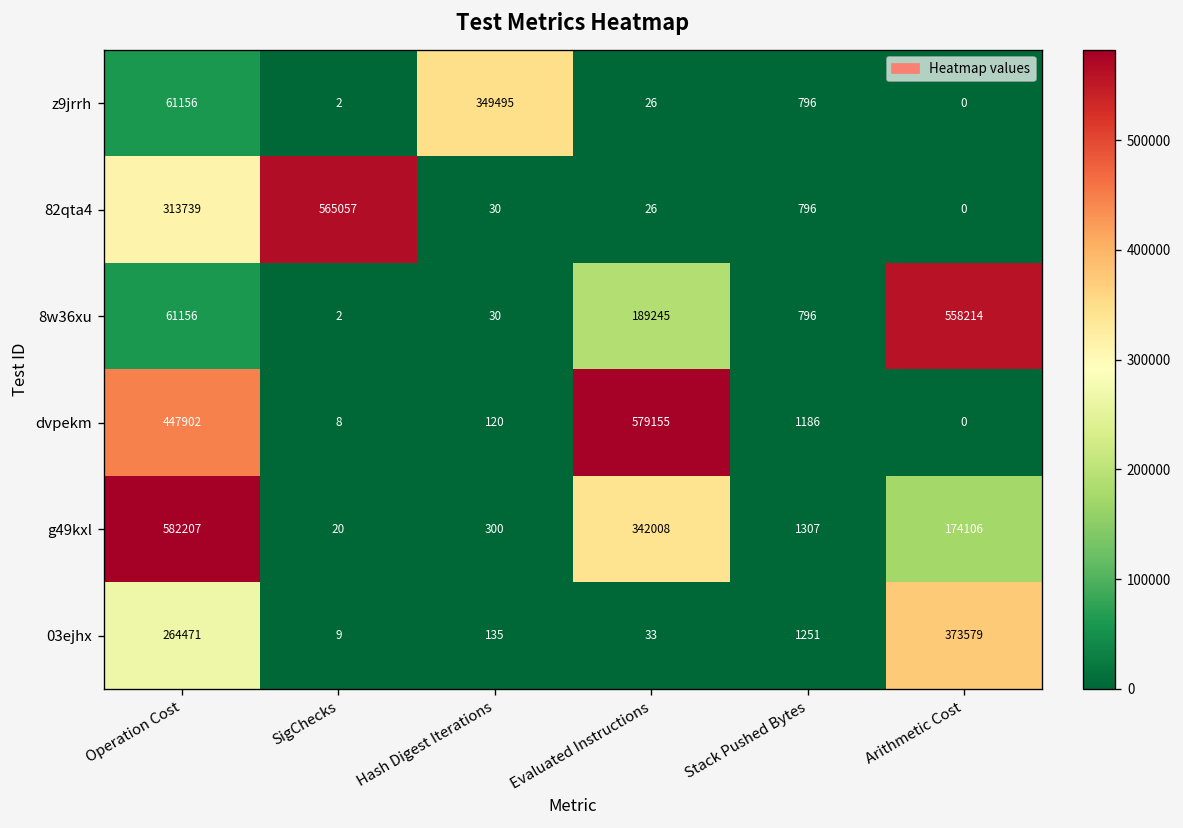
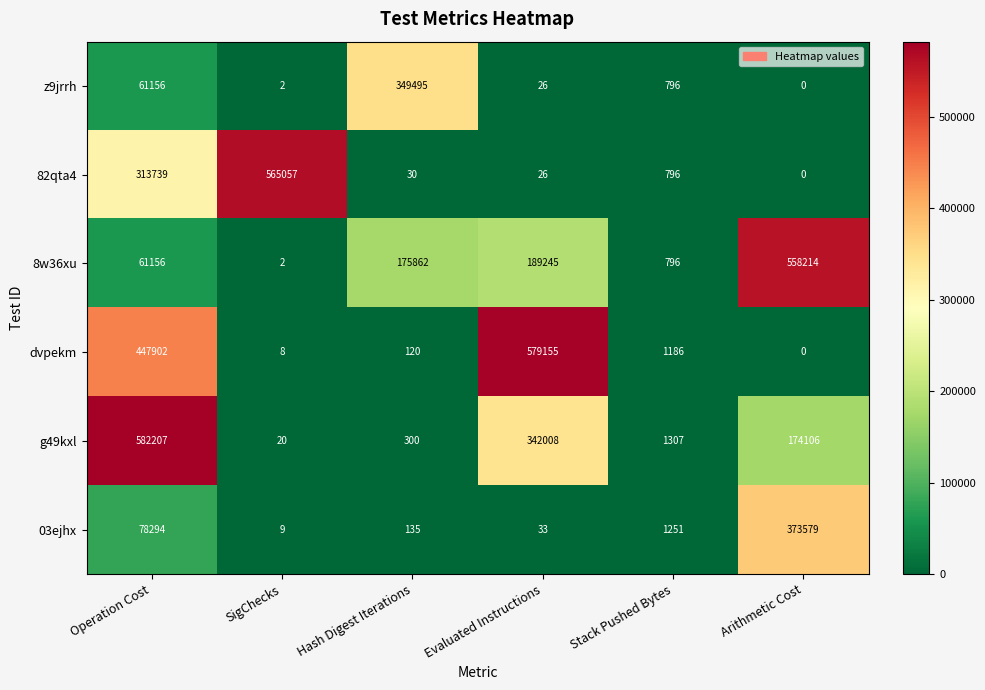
  {
    "z9jrrh": {
      "Operation Cost": 61156,
      "SigChecks": 2,
      "Hash Digest Iterations": 349495,
      "Evaluated Instructions": 26,
      "Stack Pushed Bytes": 796,
      "Arithmetic Cost": 0
    },
    "82qta4": {
      "Operation Cost": 313739,
      "SigChecks": 565057,
      "Hash Digest Iterations": 30,
      "Evaluated Instructions": 26,
      "Stack Pushed Bytes": 796,
      "Arithmetic Cost": 0
    },
    "8w36xu": {
      "Operation Cost": 61156,
      "SigChecks": 2,
-     "Hash Digest Iterations": 30,
+     "Hash Digest Iterations": 175862,
      "Evaluated Instructions": 189245,
      "Stack Pushed Bytes": 796,
      "Arithmetic Cost": 558214
    },
    "dvpekm": {
      "Operation Cost": 447902,
      "SigChecks": 8,
      "Hash Digest Iterations": 120,
      "Evaluated Instructions": 579155,
      "Stack Pushed Bytes": 1186,
      "Arithmetic Cost": 0
    },
    "g49kxl": {
      "Operation Cost": 582207,
      "SigChecks": 20,
      "Hash Digest Iterations": 300,
      "Evaluated Instructions": 342008,
      "Stack Pushed Bytes": 1307,
      "Arithmetic Cost": 174106
    },
    "03ejhx": {
-     "Operation Cost": 264471,
+     "Operation Cost": 78294,
      "SigChecks": 9,
      "Hash Digest Iterations": 135,
      "Evaluated Instructions": 33,
      "Stack Pushed Bytes": 1251,
      "Arithmetic Cost": 373579
    }
  }
